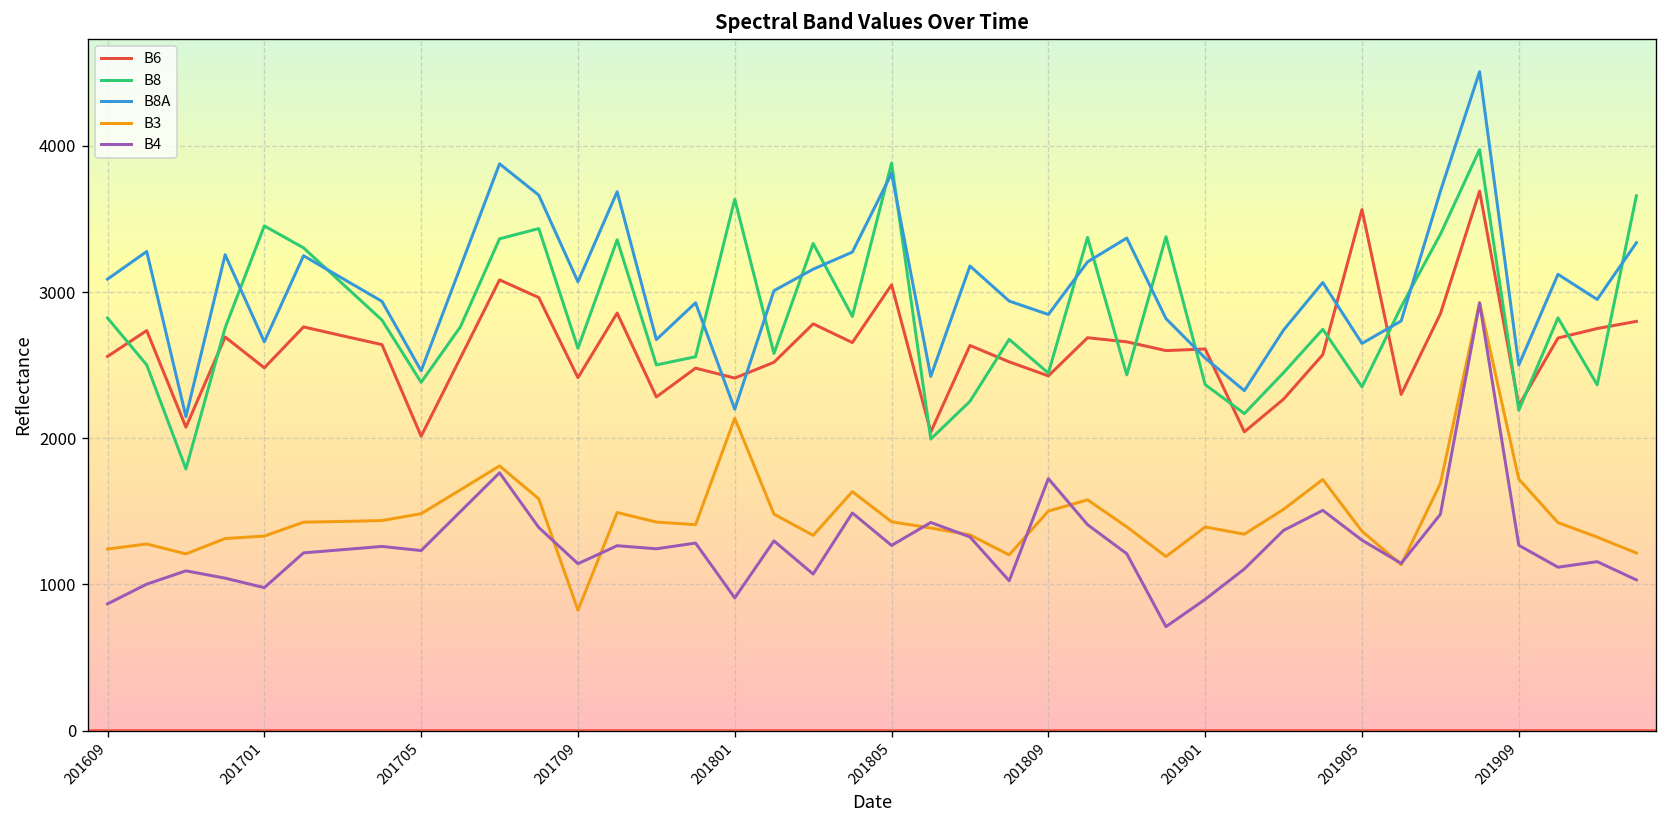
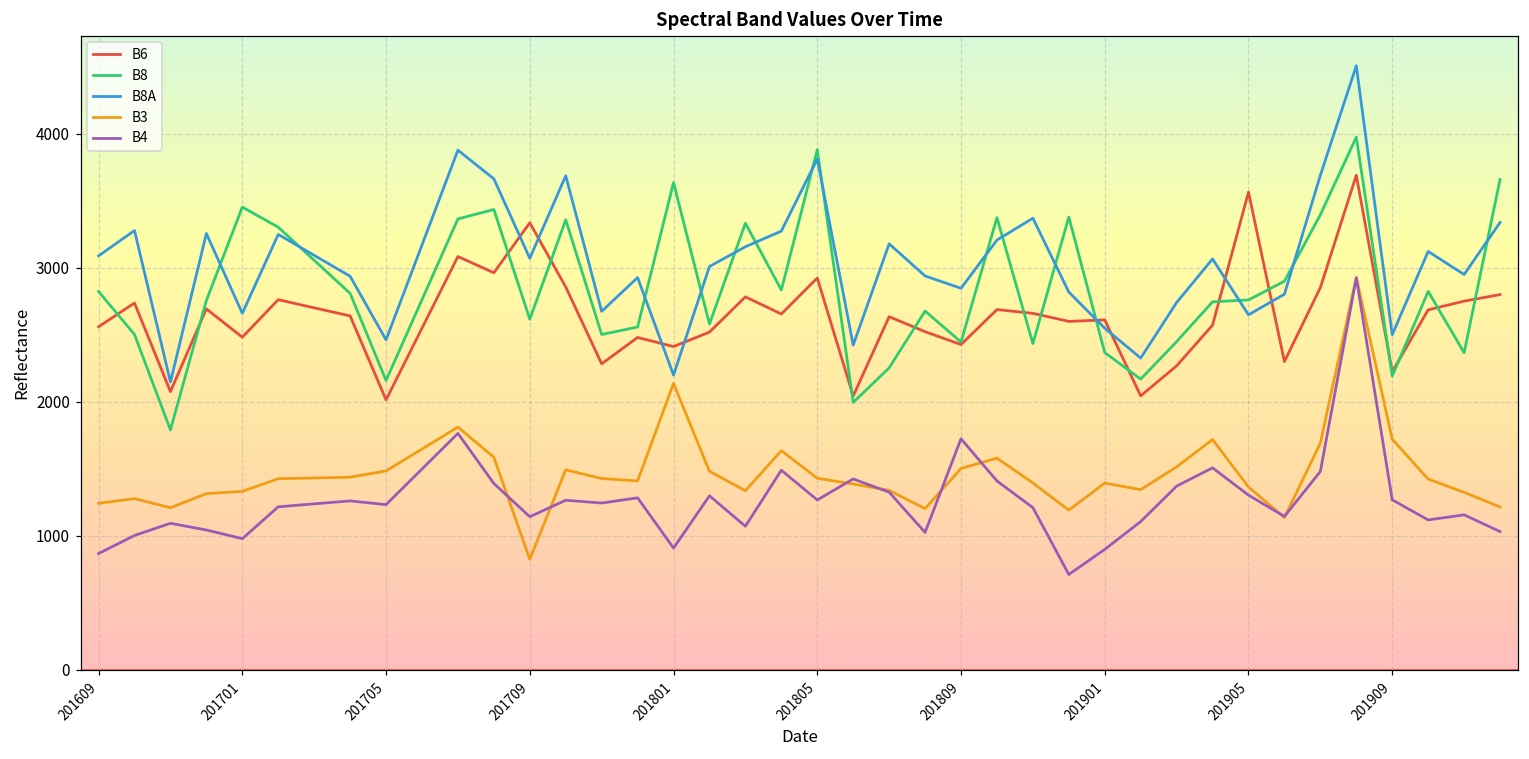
  {
    "B6": {
      "201609": 2560,
      "201701": 2480,
      "201705": 2010,
-     "201709": 2420,
+     "201709": 3340,
      "201801": 2410,
-     "201805": 3050,
+     "201805": 2920,
      "201901": 2610,
      "201905": 3570,
      "201909": 2220
    },
    "B8": {
      "201609": 2820,
      "201701": 3450,
-     "201705": 2380,
+     "201705": 2160,
      "201709": 2620,
      "201801": 3640,
      "201805": 3880,
      "201901": 2370,
-     "201905": 2350,
+     "201905": 2760,
      "201909": 2190
    },
    "B8A": {
      "201609": 3090,
      "201701": 2660,
      "201705": 2460,
      "201709": 3070,
      "201801": 2200,
      "201805": 3810,
      "201809": 2850,
      "201901": 2550,
      "201905": 2650,
      "201909": 2500
    },
    "B3": {
      "201609": 1240,
      "201701": 1330,
      "201705": 1480,
      "201709": 820,
      "201801": 2140,
      "201805": 1430,
      "201809": 1500,
      "201901": 1390,
      "201905": 1360,
      "201909": 1720
    },
    "B4": {
      "201609": 870,
      "201701": 980,
      "201705": 1230,
      "201709": 1140,
      "201801": 910,
      "201805": 1270,
      "201809": 1720,
      "201901": 900,
      "201905": 1300,
      "201909": 1270
    }
  }
